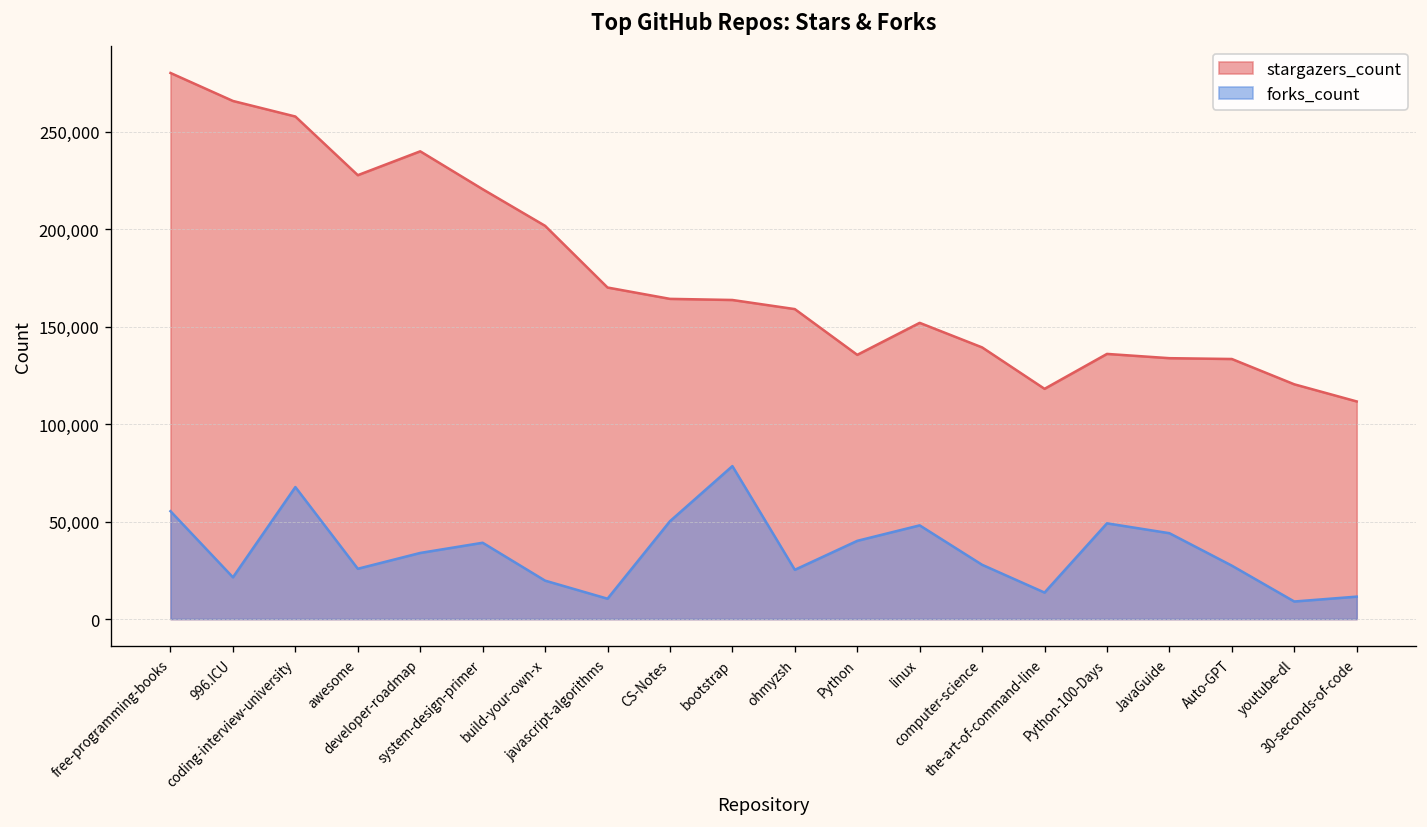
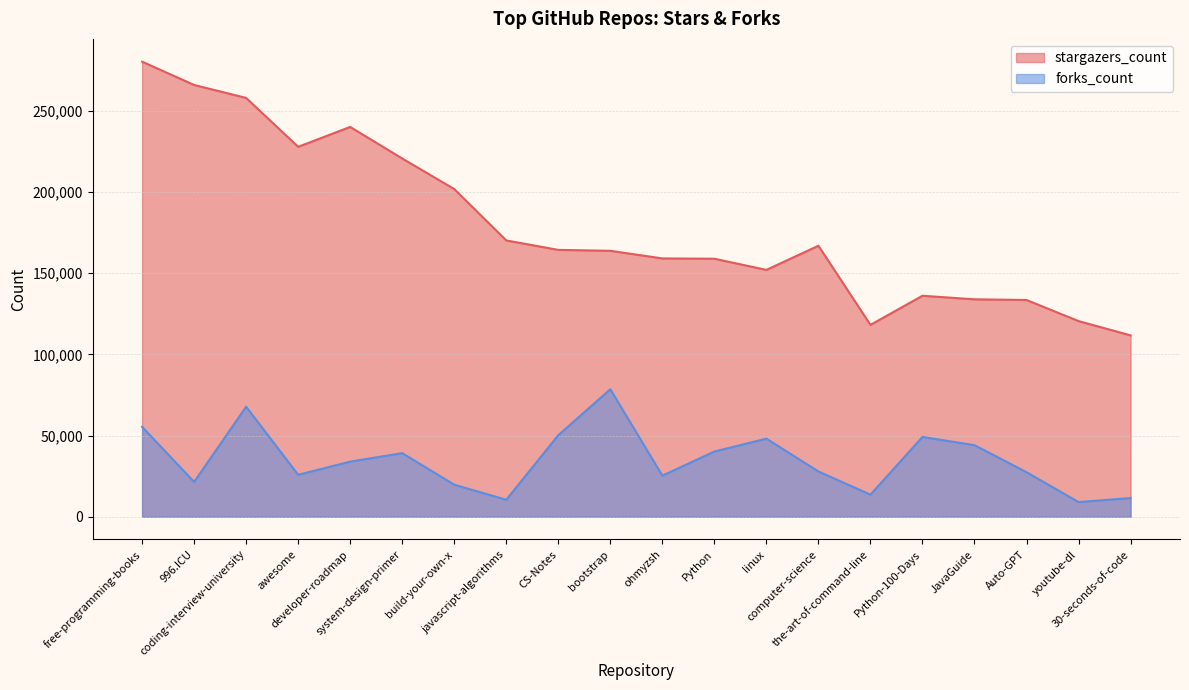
  {
    "stargazers_count": {
      "free-programming-books": "280,000",
      "996.ICU": "266,000",
      "coding-interview-university": "258,000",
      "awesome": "228,000",
      "developer-roadmap": "240,000",
      "system-design-primer": "221,000",
      "build-your-own-x": "202,000",
      "javascript-algorithms": "170,000",
      "CS-Notes": "164,000",
      "bootstrap": "164,000",
      "ohmyzsh": "159,000",
-     "Python": "136,000",
+     "Python": "159,000",
      "linux": "152,000",
-     "computer-science": "139,000",
+     "computer-science": "167,000",
      "the-art-of-command-line": "118,000",
      "Python-100-Days": "136,000",
      "JavaGuide": "134,000",
      "Auto-GPT": "133,000",
      "youtube-dl": "120,000",
      "30-seconds-of-code": "112,000"
    },
    "forks_count": {
      "free-programming-books": "55,000",
      "996.ICU": "21,000",
      "coding-interview-university": "68,000",
      "awesome": "26,000",
      "developer-roadmap": "34,000",
      "system-design-primer": "39,000",
      "build-your-own-x": "20,000",
      "javascript-algorithms": "10,000",
      "CS-Notes": "50,000",
      "bootstrap": "78,000",
      "ohmyzsh": "25,000",
      "Python": "40,000",
      "linux": "48,000",
      "computer-science": "28,000",
      "the-art-of-command-line": "14,000",
      "Python-100-Days": "49,000",
      "JavaGuide": "44,000",
      "Auto-GPT": "27,000",
      "youtube-dl": "9,000",
      "30-seconds-of-code": "11,000"
    }
  }
